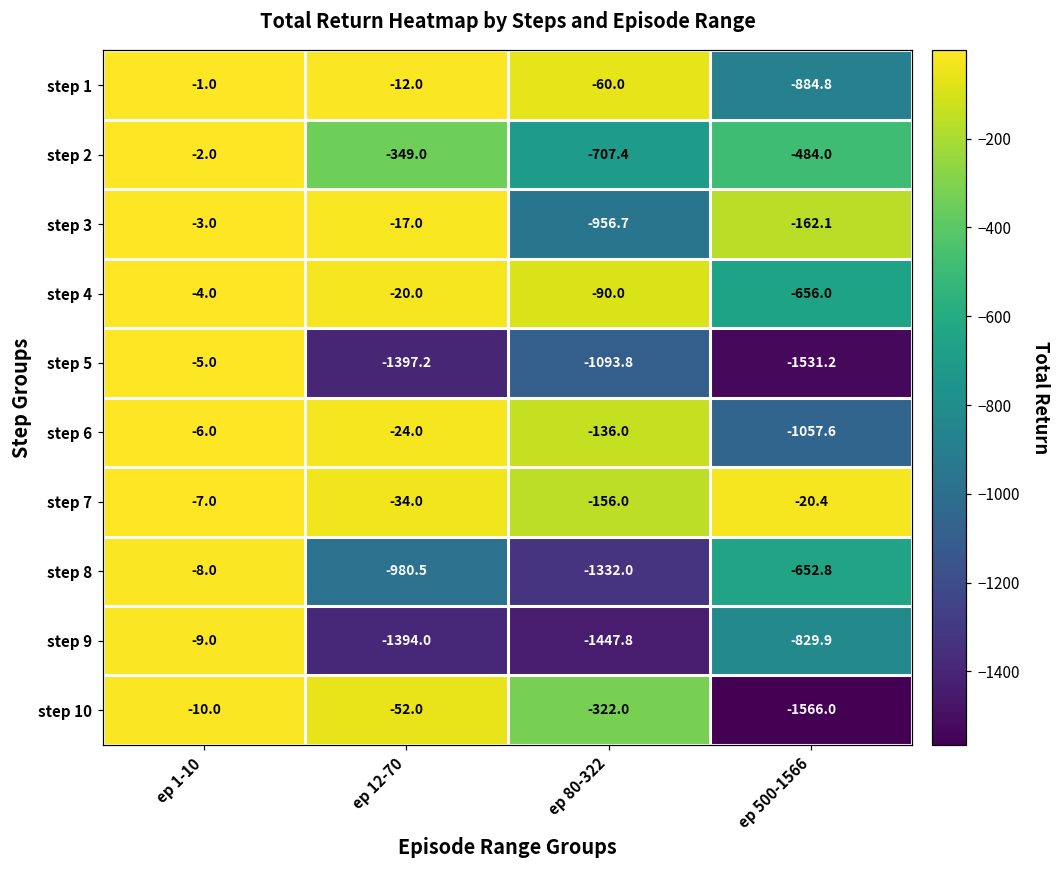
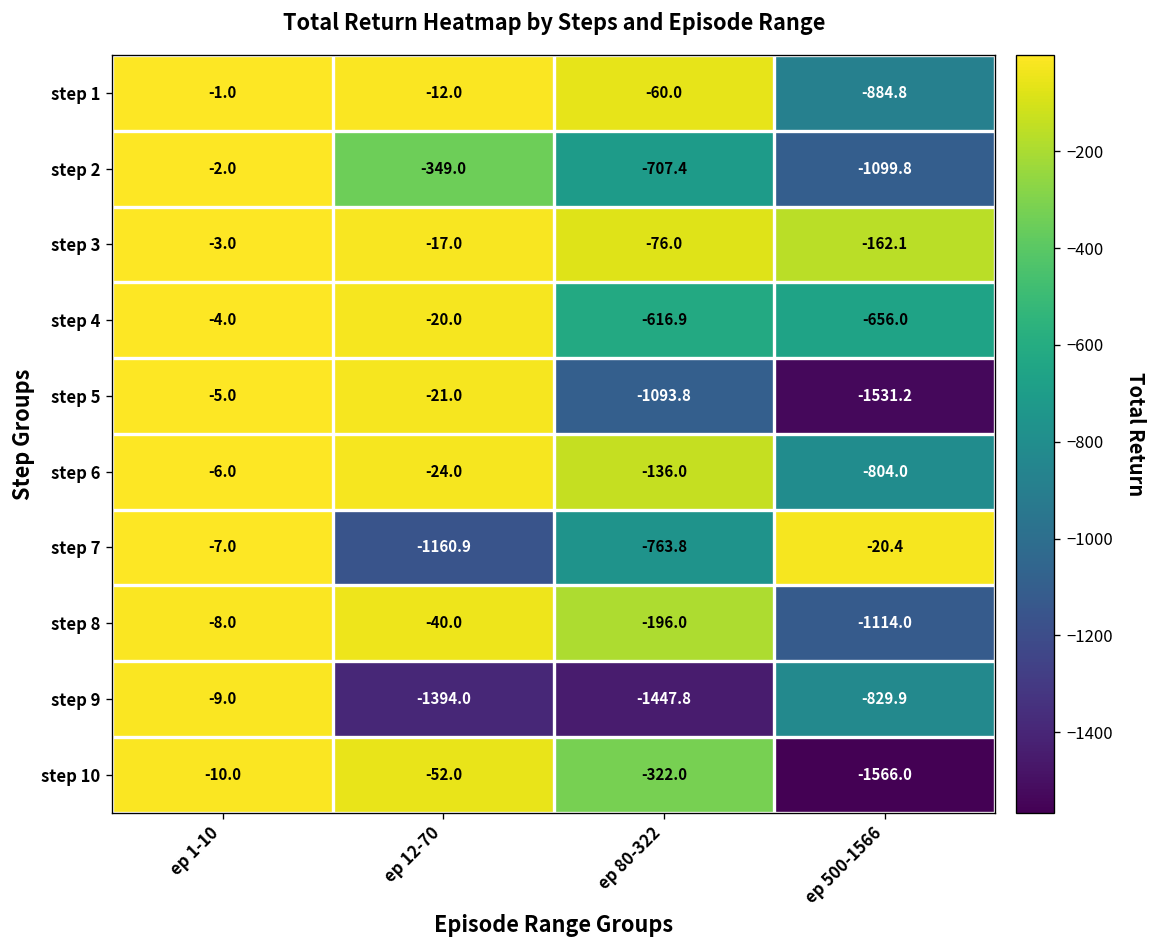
  {
    "step 1": {
      "ep 1-10": -1.0,
      "ep 12-70": -12.0,
      "ep 80-322": -60.0,
      "ep 500-1566": -884.8
    },
    "step 2": {
      "ep 1-10": -2.0,
      "ep 12-70": -349.0,
      "ep 80-322": -707.4,
-     "ep 500-1566": -484.0
+     "ep 500-1566": -1099.8
    },
    "step 3": {
      "ep 1-10": -3.0,
      "ep 12-70": -17.0,
-     "ep 80-322": -956.7,
+     "ep 80-322": -76.0,
      "ep 500-1566": -162.1
    },
    "step 4": {
      "ep 1-10": -4.0,
      "ep 12-70": -20.0,
-     "ep 80-322": -90.0,
+     "ep 80-322": -616.9,
      "ep 500-1566": -656.0
    },
    "step 5": {
      "ep 1-10": -5.0,
-     "ep 12-70": -1397.2,
+     "ep 12-70": -21.0,
      "ep 80-322": -1093.8,
      "ep 500-1566": -1531.2
    },
    "step 6": {
      "ep 1-10": -6.0,
      "ep 12-70": -24.0,
      "ep 80-322": -136.0,
-     "ep 500-1566": -1057.6
+     "ep 500-1566": -804.0
    },
    "step 7": {
      "ep 1-10": -7.0,
-     "ep 12-70": -34.0,
-     "ep 80-322": -156.0,
+     "ep 12-70": -1160.9,
+     "ep 80-322": -763.8,
      "ep 500-1566": -20.4
    },
    "step 8": {
      "ep 1-10": -8.0,
-     "ep 12-70": -980.5,
-     "ep 80-322": -1332.0,
-     "ep 500-1566": -652.8
+     "ep 12-70": -40.0,
+     "ep 80-322": -196.0,
+     "ep 500-1566": -1114.0
    },
    "step 9": {
      "ep 1-10": -9.0,
      "ep 12-70": -1394.0,
      "ep 80-322": -1447.8,
      "ep 500-1566": -829.9
    },
    "step 10": {
      "ep 1-10": -10.0,
      "ep 12-70": -52.0,
      "ep 80-322": -322.0,
      "ep 500-1566": -1566.0
    }
  }
